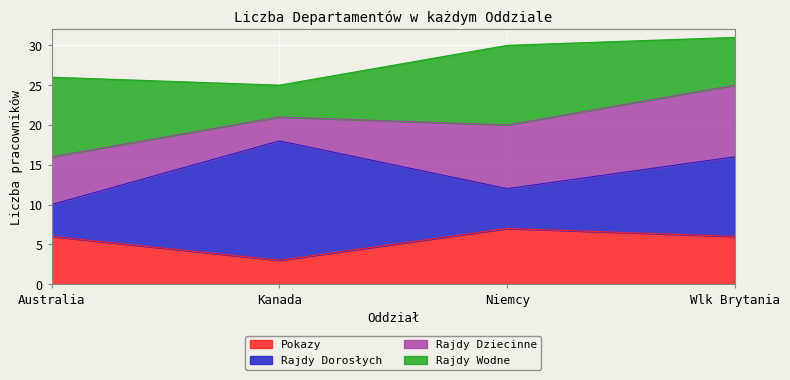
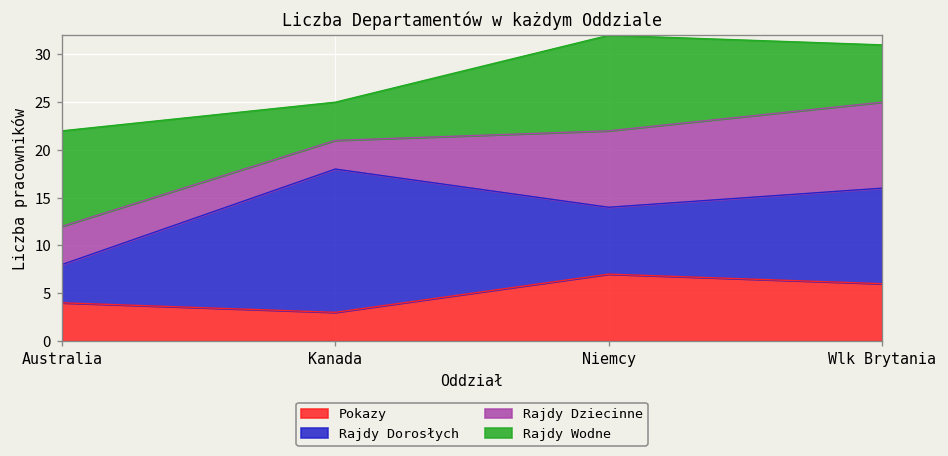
  {
    "Pokazy": {
-     "Australia": 6,
+     "Australia": 4,
      "Kanada": 3,
      "Niemcy": 7,
      "Wlk Brytania": 6
    },
    "Rajdy Dorosłych": {
      "Australia": 4,
      "Kanada": 15,
-     "Niemcy": 5,
+     "Niemcy": 7,
      "Wlk Brytania": 10
    },
    "Rajdy Dziecinne": {
-     "Australia": 6,
+     "Australia": 4,
      "Kanada": 3,
      "Niemcy": 8,
      "Wlk Brytania": 9
    },
    "Rajdy Wodne": {
      "Australia": 10,
      "Kanada": 4,
      "Niemcy": 10,
      "Wlk Brytania": 6
    }
  }
